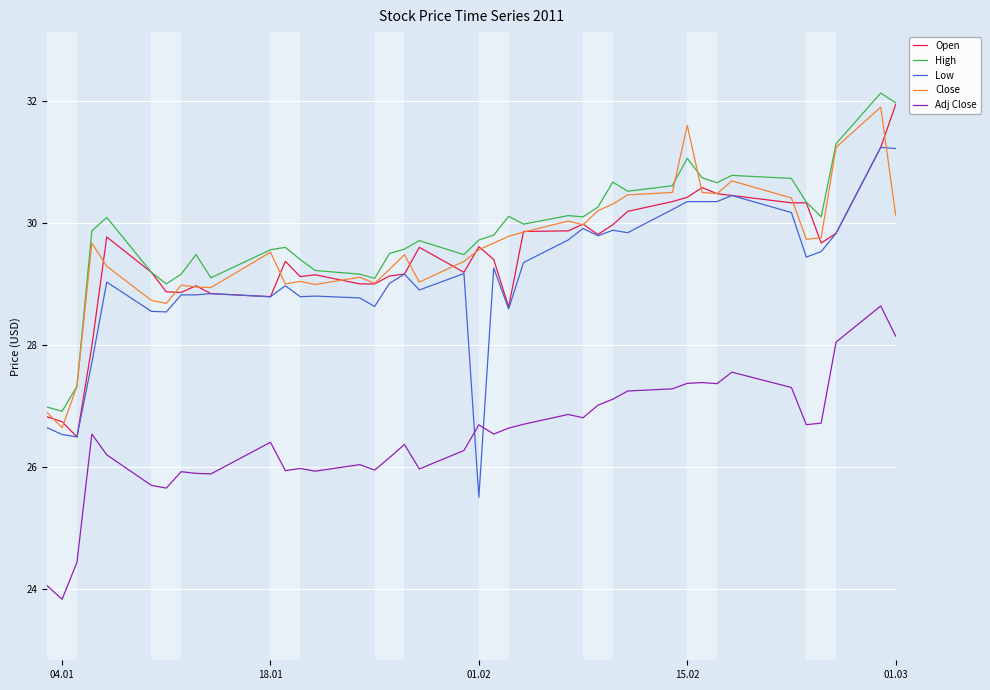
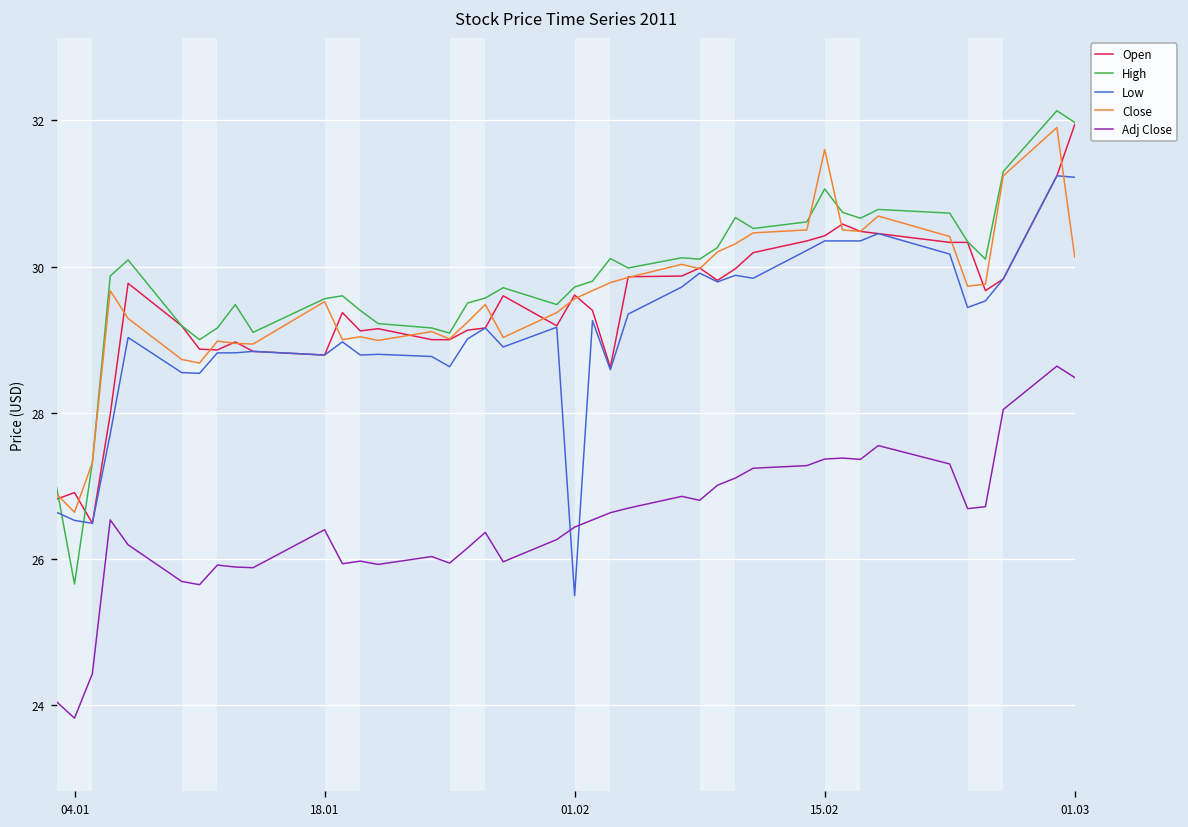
  {
    "Open": {
-     "04.01": 26.7,
+     "04.01": 26.9,
      "01.02": 29.6,
      "15.02": 30.4
    },
    "High": {
-     "04.01": 26.9,
+     "04.01": 25.7,
      "01.02": 29.7,
      "15.02": 31.1
    },
    "Low": {
      "04.01": 26.5,
      "01.02": 25.5,
      "15.02": 30.4,
      "01.03": 31.2
    },
    "Close": {
      "04.01": 26.6,
      "01.02": 29.6,
      "15.02": 31.6,
      "01.03": 30.1
    },
    "Adj Close": {
      "04.01": 23.8,
      "18.01": 26.4,
-     "01.02": 26.7,
+     "01.02": 26.4,
      "15.02": 27.4,
-     "01.03": 28.1
+     "01.03": 28.5
    }
  }
